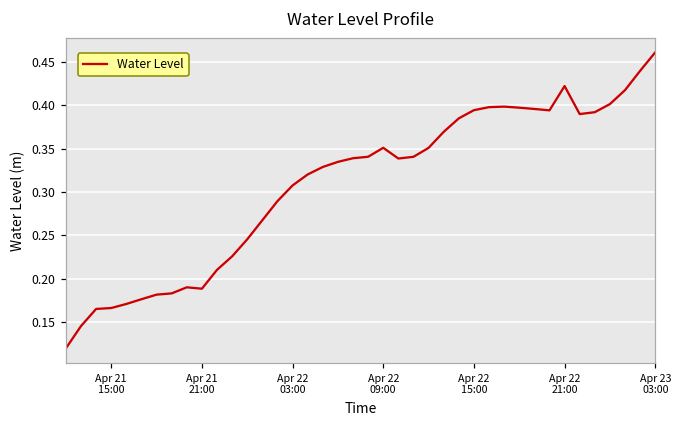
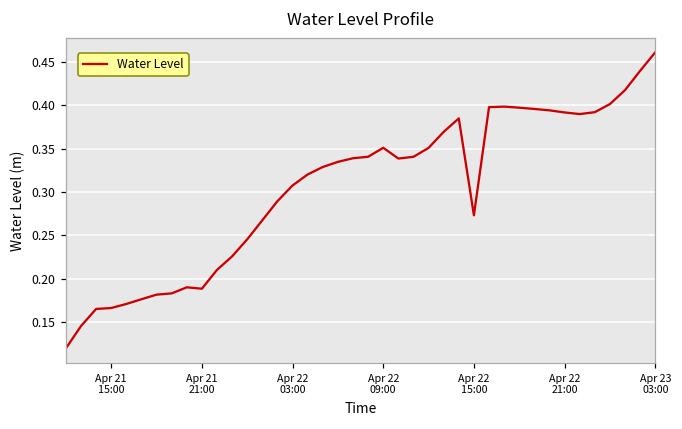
  {
    "Apr 21 15:00": 0.17,
    "Apr 21 21:00": 0.19,
    "Apr 22 03:00": 0.31,
    "Apr 22 09:00": 0.35,
-   "Apr 22 15:00": 0.39,
-   "Apr 22 21:00": 0.42,
+   "Apr 22 15:00": 0.27,
+   "Apr 22 21:00": 0.39,
    "Apr 23 03:00": 0.46
  }
